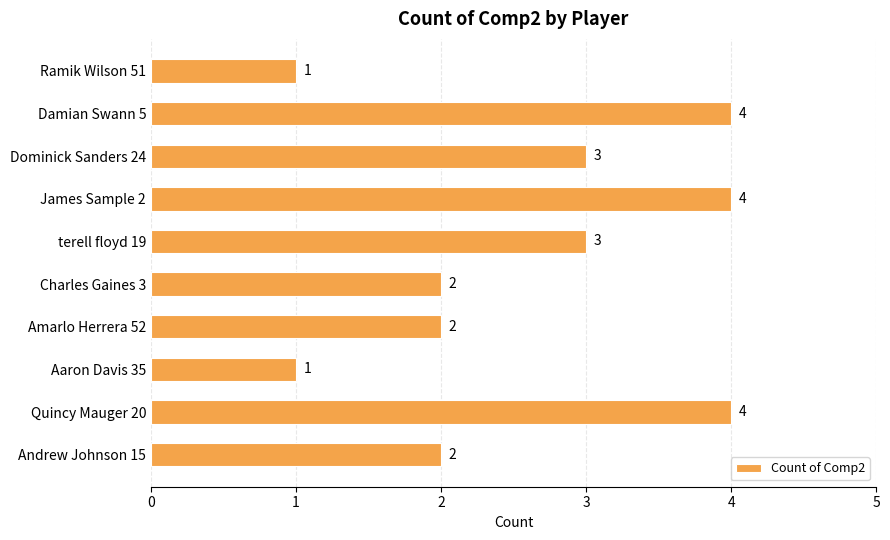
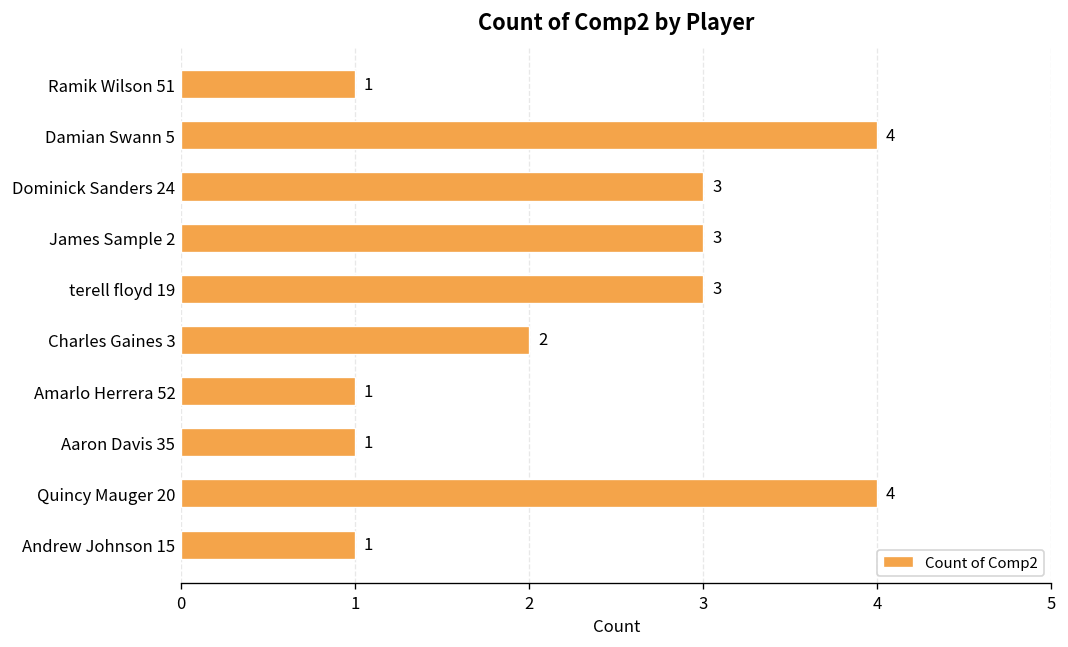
  {
    "Ramik Wilson 51": 1,
    "Damian Swann 5": 4,
    "Dominick Sanders 24": 3,
-   "James Sample 2": 4,
+   "James Sample 2": 3,
    "terell floyd 19": 3,
    "Charles Gaines 3": 2,
-   "Amarlo Herrera 52": 2,
+   "Amarlo Herrera 52": 1,
    "Aaron Davis 35": 1,
    "Quincy Mauger 20": 4,
-   "Andrew Johnson 15": 2
+   "Andrew Johnson 15": 1
  }
